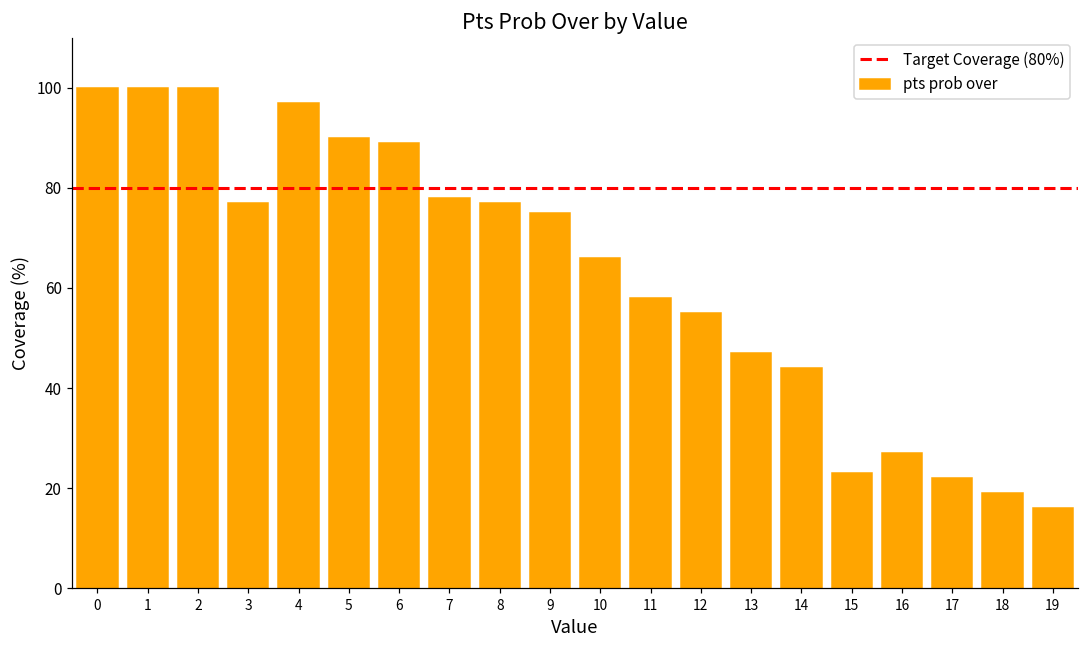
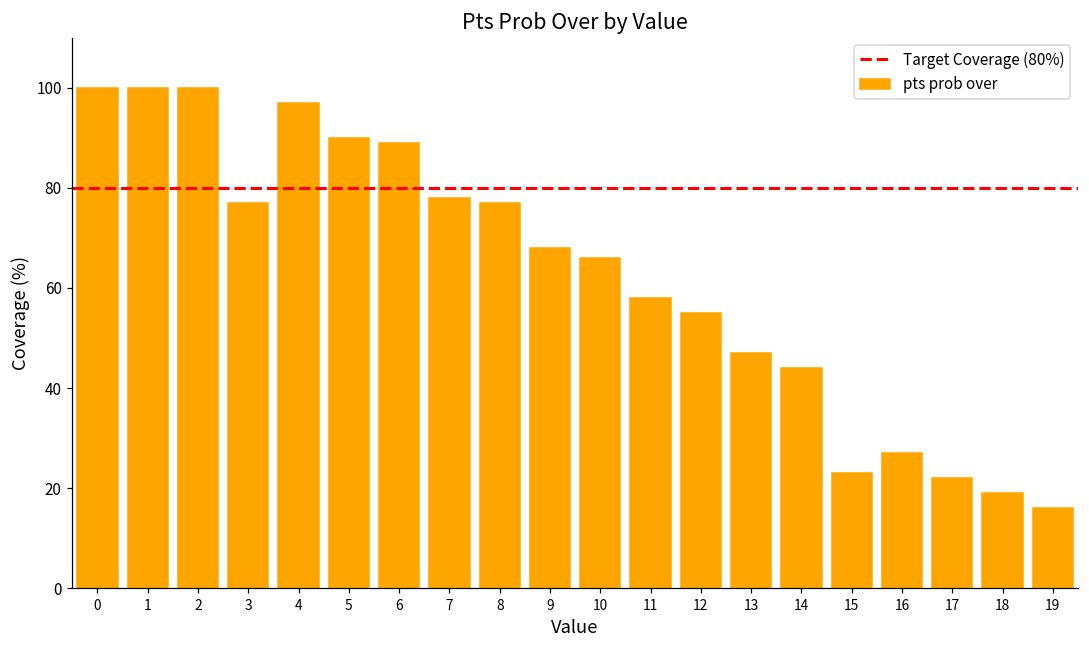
  {
    "0": 100,
    "1": 100,
    "2": 100,
    "3": 77,
    "4": 97,
    "5": 90,
    "6": 89,
    "7": 78,
    "8": 77,
-   "9": 75,
+   "9": 68,
    "10": 66,
    "11": 58,
    "12": 55,
    "13": 47,
    "14": 44,
    "15": 23,
    "16": 27,
    "17": 22,
    "18": 19,
    "19": 16
  }
